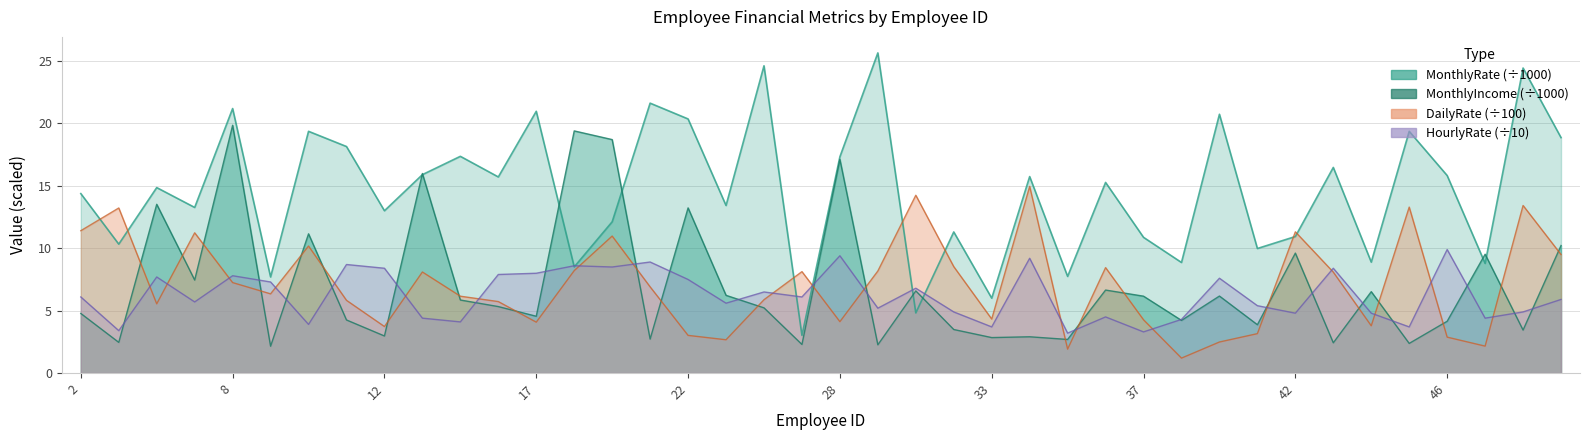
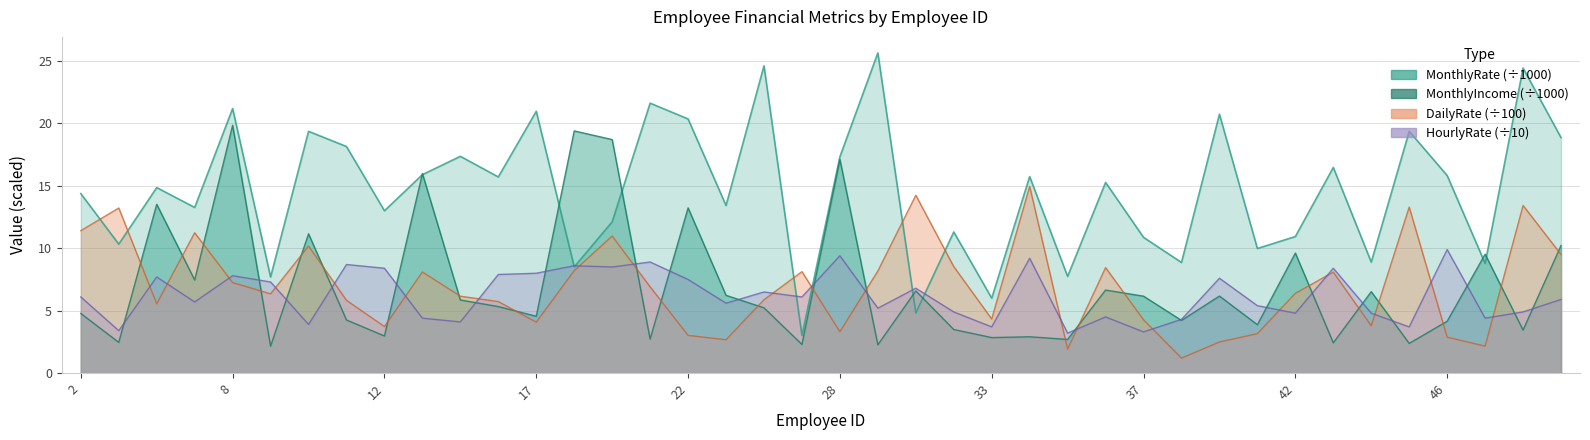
  {
    "DailyRate (÷100)": {
      "8": 7.3,
      "12": 3.7,
-     "28": 4.1,
-     "42": 11.3,
+     "28": 3.3,
+     "42": 6.4,
      "46": 2.9
    }
  }
